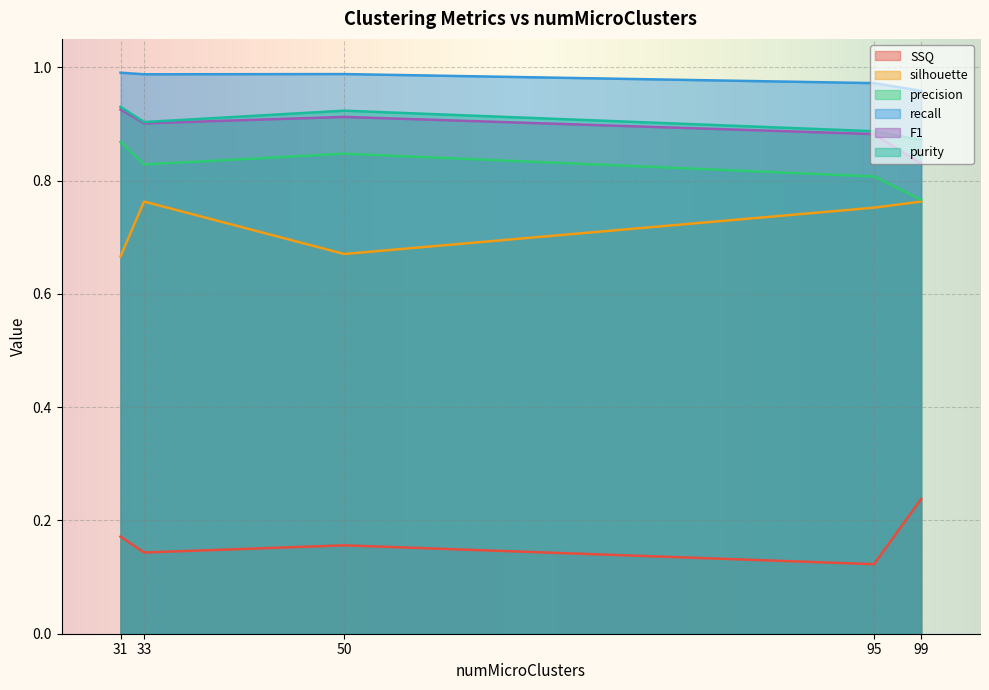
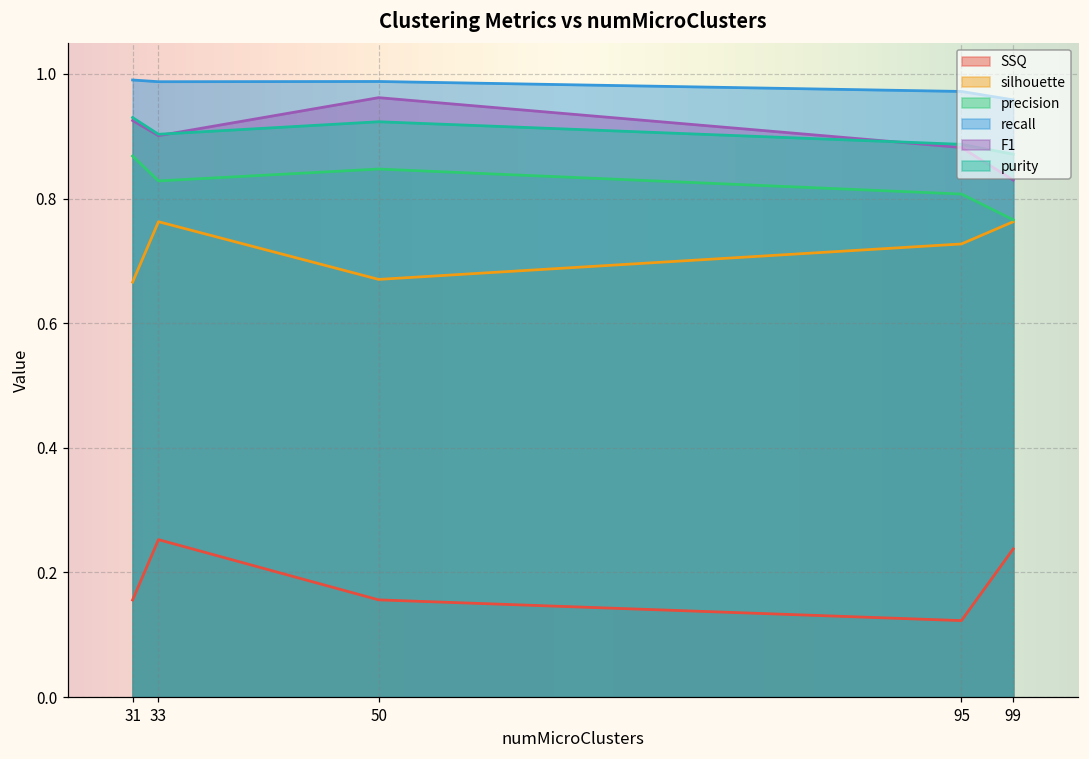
  {
    "SSQ": {
-     "31": 0.17,
-     "33": 0.14,
+     "31": 0.16,
+     "33": 0.25,
      "50": 0.16,
      "95": 0.12,
      "99": 0.24
    },
    "silhouette": {
      "31": 0.67,
      "33": 0.76,
      "50": 0.67,
-     "95": 0.75
+     "95": 0.73
    },
    "F1": {
      "31": 0.93,
-     "50": 0.91
+     "50": 0.96
    }
  }
